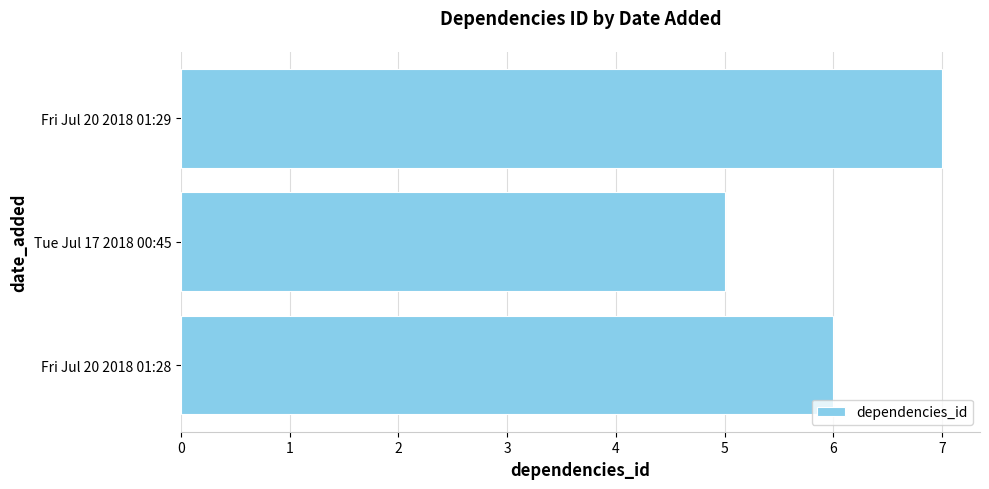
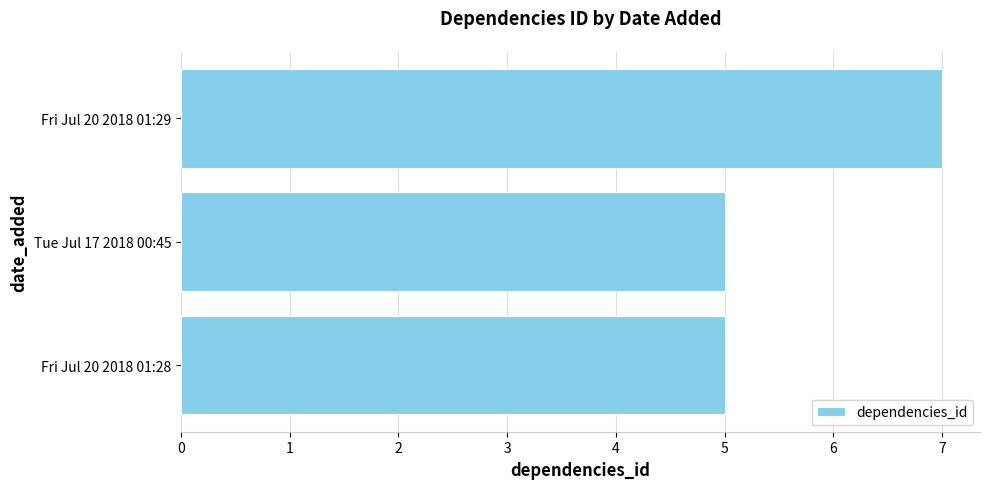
  {
    "Fri Jul 20 2018 01:29": 7,
    "Tue Jul 17 2018 00:45": 5,
-   "Fri Jul 20 2018 01:28": 6
+   "Fri Jul 20 2018 01:28": 5
  }
